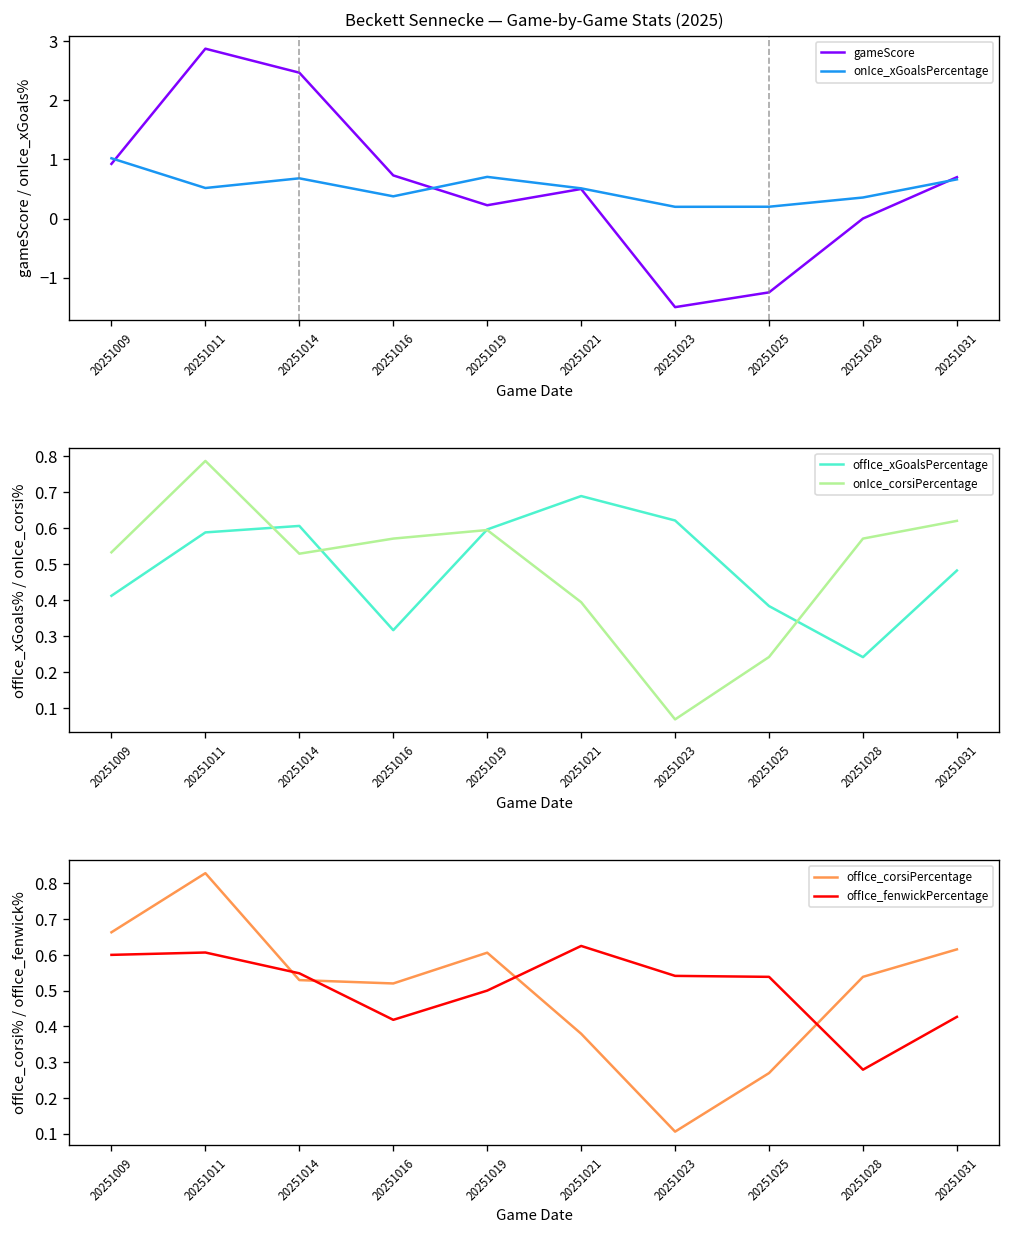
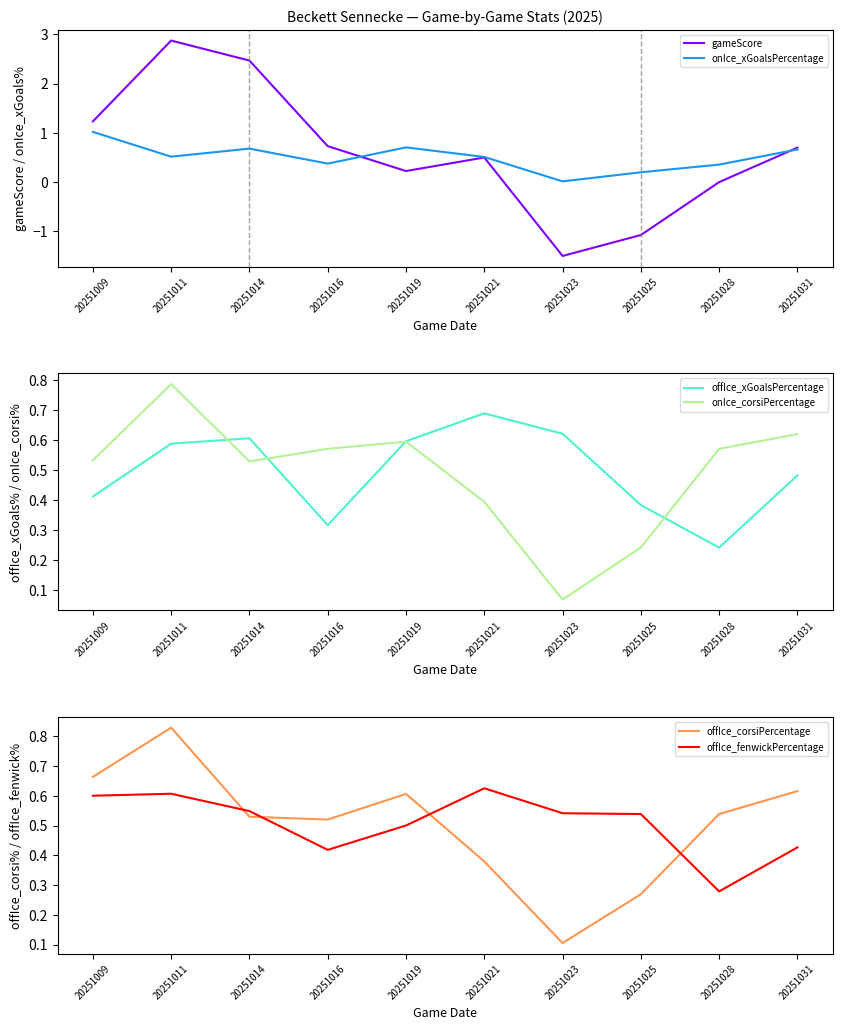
  {
    "Beckett Sennecke — Game-by-Game Stats (2025)": {
      "gameScore": {
-       "20251009": 0.9,
+       "20251009": 1.2,
        "20251011": 2.9,
        "20251014": 2.5,
        "20251016": 0.7,
        "20251019": 0.2,
        "20251023": -1.5,
-       "20251025": -1.3,
+       "20251025": -1.1,
        "20251028": 0.0
      },
      "onIce_xGoalsPercentage": {
        "20251009": 1.0,
        "20251011": 0.5,
        "20251014": 0.7,
        "20251016": 0.4,
        "20251019": 0.7,
-       "20251023": 0.2,
+       "20251023": 0.0,
        "20251025": 0.2,
        "20251028": 0.4
      }
    }
  }
